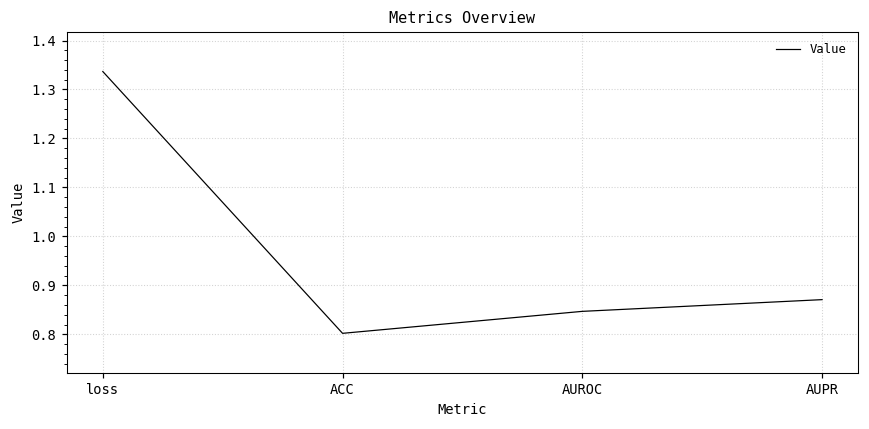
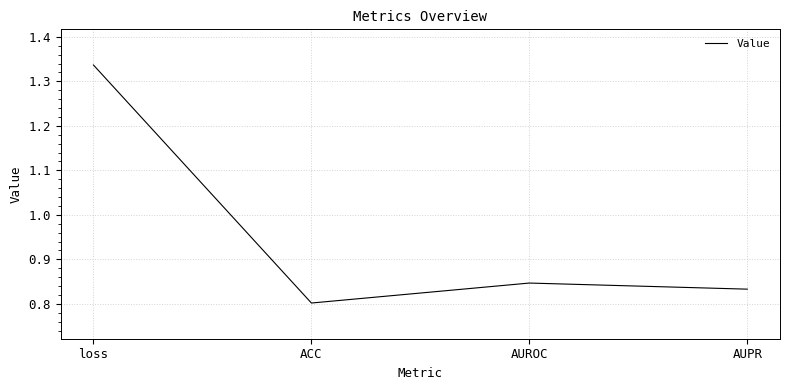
  {
    "loss": 1.34,
    "ACC": 0.80,
    "AUROC": 0.85,
-   "AUPR": 0.87
+   "AUPR": 0.83
  }
